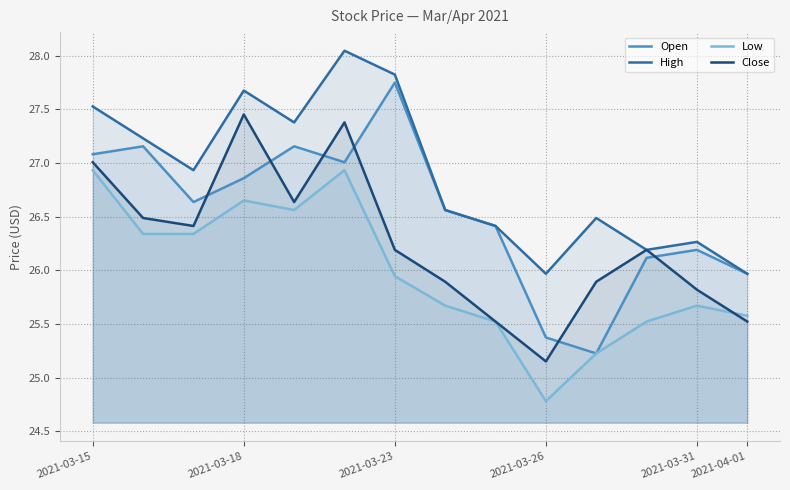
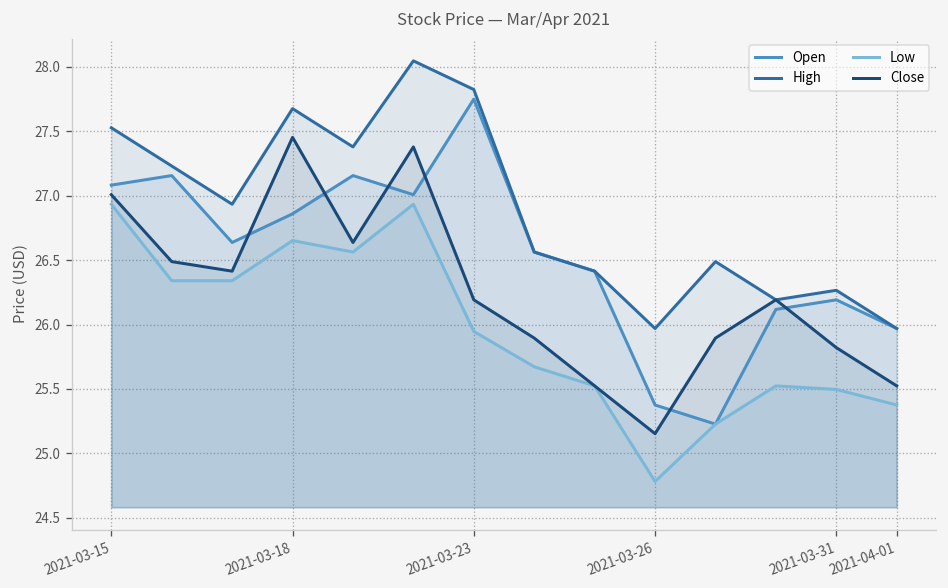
  {
    "Low": {
      "2021-03-15": 26.93,
      "2021-03-18": 26.65,
      "2021-03-23": 25.95,
      "2021-03-26": 24.78,
-     "2021-03-31": 25.67,
-     "2021-04-01": 25.58
+     "2021-03-31": 25.50,
+     "2021-04-01": 25.38
    }
  }
